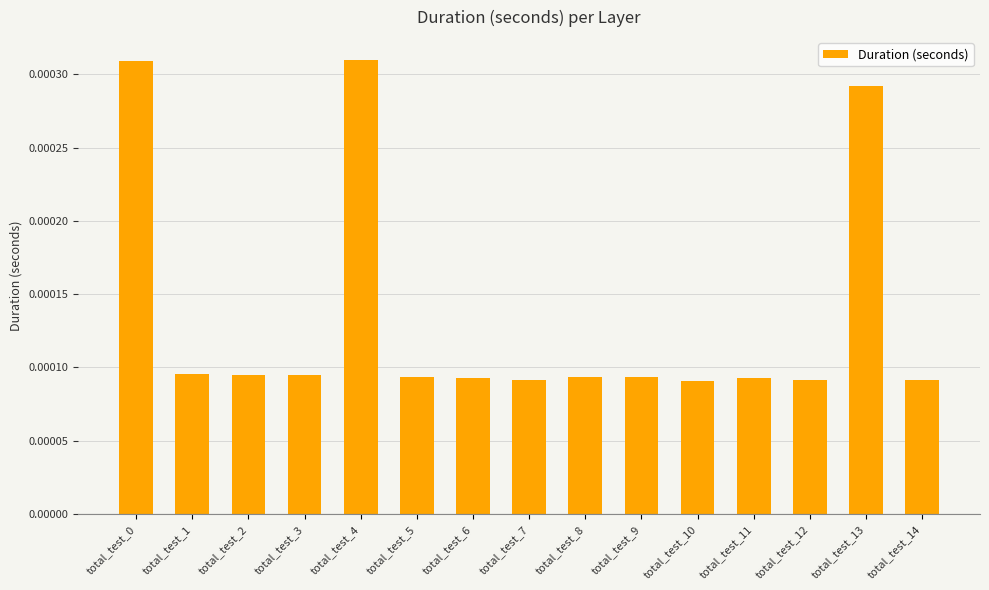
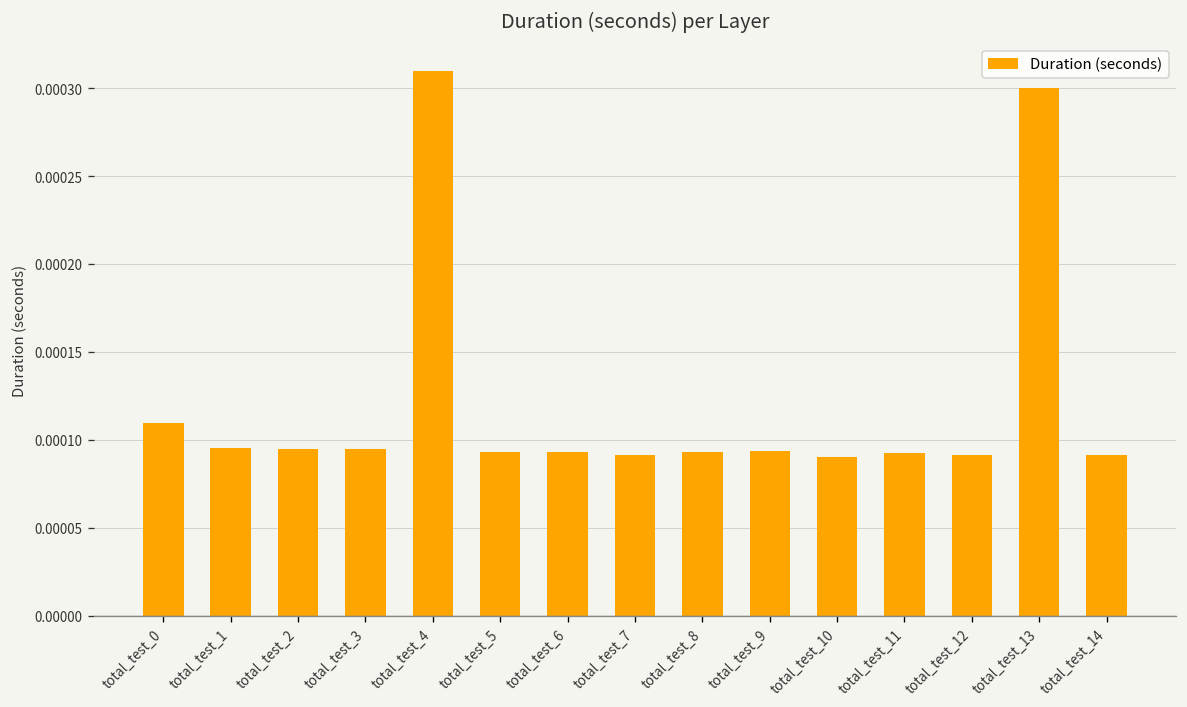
  {
-   "total_test_0": 0.000309,
+   "total_test_0": 0.000109,
    "total_test_1": 0.000095,
    "total_test_2": 0.000095,
    "total_test_3": 0.000095,
    "total_test_4": 0.000310,
    "total_test_5": 0.000093,
    "total_test_6": 0.000093,
    "total_test_7": 0.000092,
    "total_test_8": 0.000093,
    "total_test_9": 0.000094,
    "total_test_10": 0.000091,
    "total_test_11": 0.000093,
    "total_test_12": 0.000092,
-   "total_test_13": 0.000292,
+   "total_test_13": 0.000300,
    "total_test_14": 0.000092
  }
